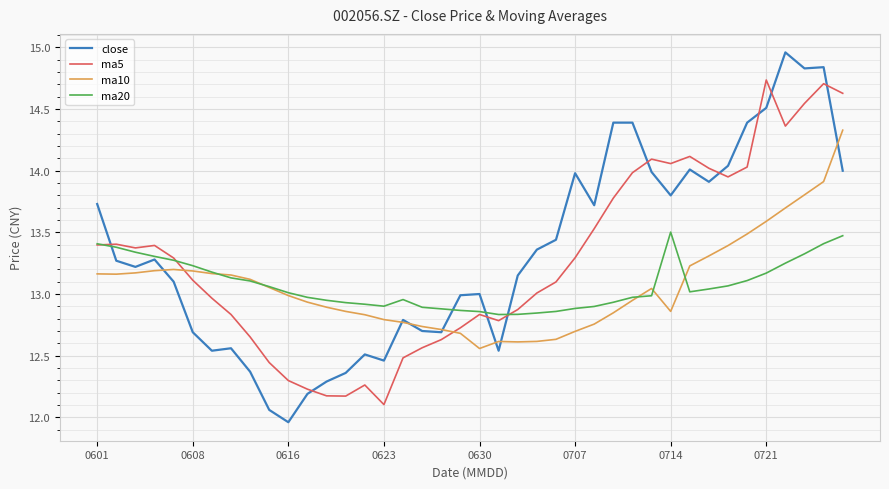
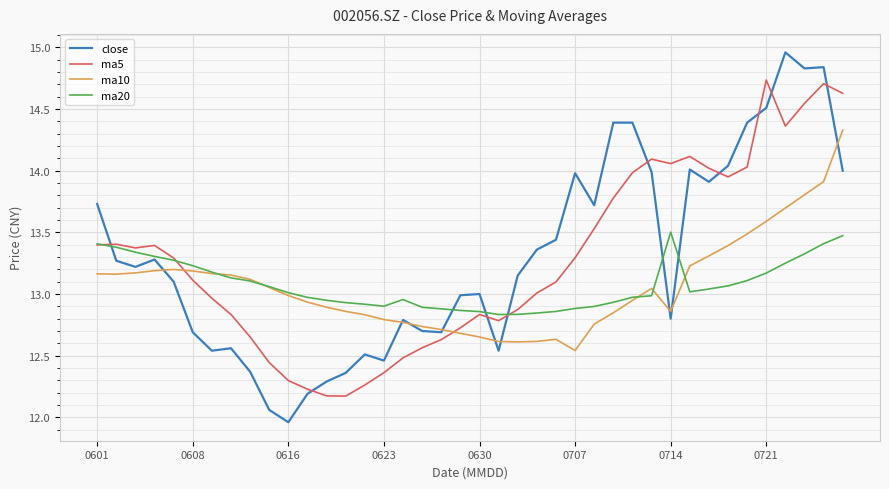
  {
    "close": {
      "0601": 13.73,
      "0608": 12.7,
      "0616": 11.96,
      "0623": 12.46,
      "0630": 13.0,
      "0707": 14.0,
-     "0714": 13.8,
+     "0714": 12.8,
      "0721": 14.5
    },
    "ma5": {
      "0608": 13.11,
      "0616": 12.30,
-     "0623": 12.10,
+     "0623": 12.36,
      "0630": 12.83,
      "0707": 13.29,
      "0714": 14.06,
      "0721": 14.74
    },
    "ma10": {
      "0601": 13.16,
      "0608": 13.19,
      "0616": 12.99,
      "0623": 12.79,
-     "0630": 12.56,
-     "0707": 12.70,
+     "0630": 12.65,
+     "0707": 12.54,
      "0714": 12.86,
      "0721": 13.59
    },
    "ma20": {
      "0608": 13.23,
      "0616": 13.01,
      "0623": 12.90,
      "0630": 12.86,
      "0707": 12.88,
      "0714": 13.50,
      "0721": 13.17
    }
  }
